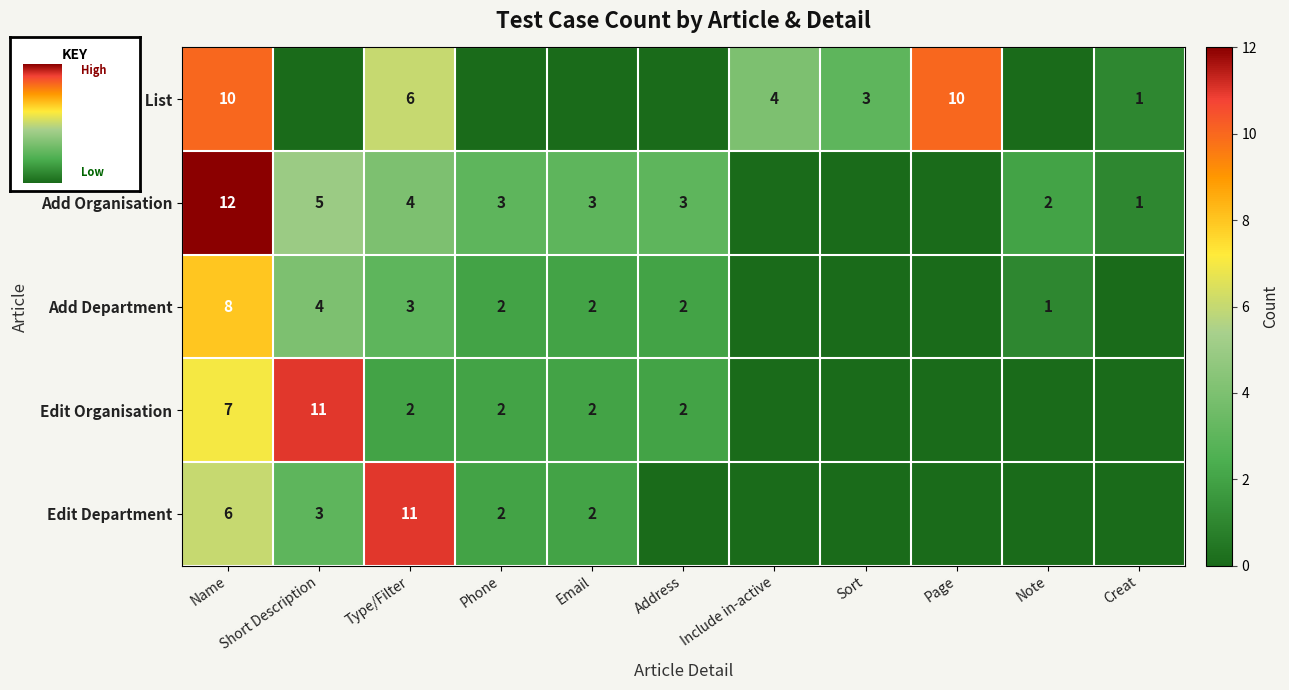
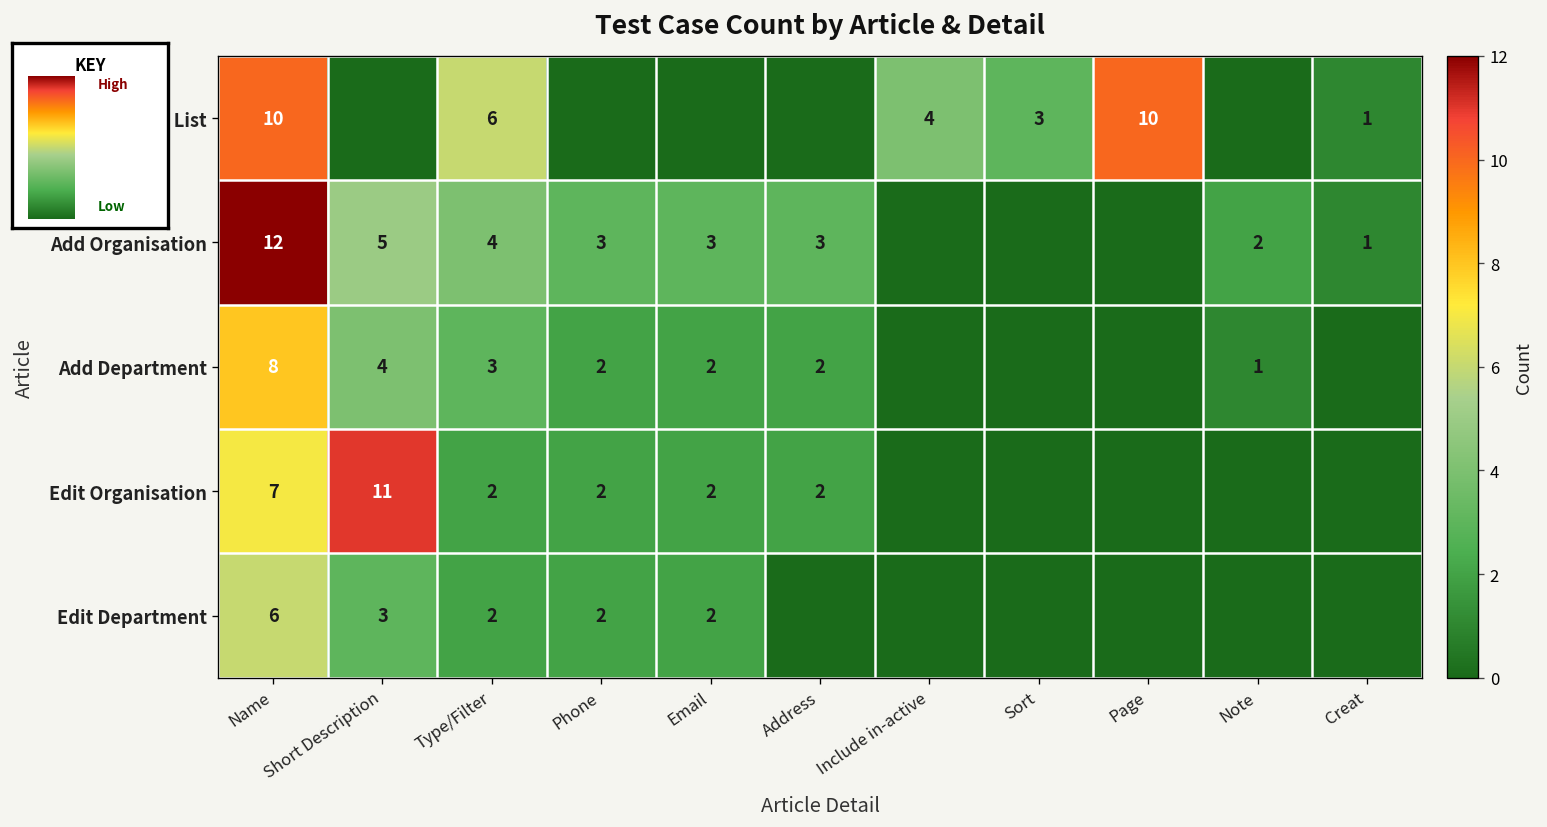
  {
    "Add Organisation": {
      "Name": 12,
      "Short Description": 5,
      "Type/Filter": 4,
      "Phone": 3,
      "Email": 3,
      "Address": 3,
      "Note": 2,
      "Creat": 1
    },
    "Add Department": {
      "Name": 8,
      "Short Description": 4,
      "Type/Filter": 3,
      "Phone": 2,
      "Email": 2,
      "Address": 2,
      "Note": 1
    },
    "Edit Organisation": {
      "Name": 7,
      "Short Description": 11,
      "Type/Filter": 2,
      "Phone": 2,
      "Email": 2,
      "Address": 2
    },
    "Edit Department": {
      "Name": 6,
      "Short Description": 3,
-     "Type/Filter": 11,
+     "Type/Filter": 2,
      "Phone": 2,
      "Email": 2
    }
  }
